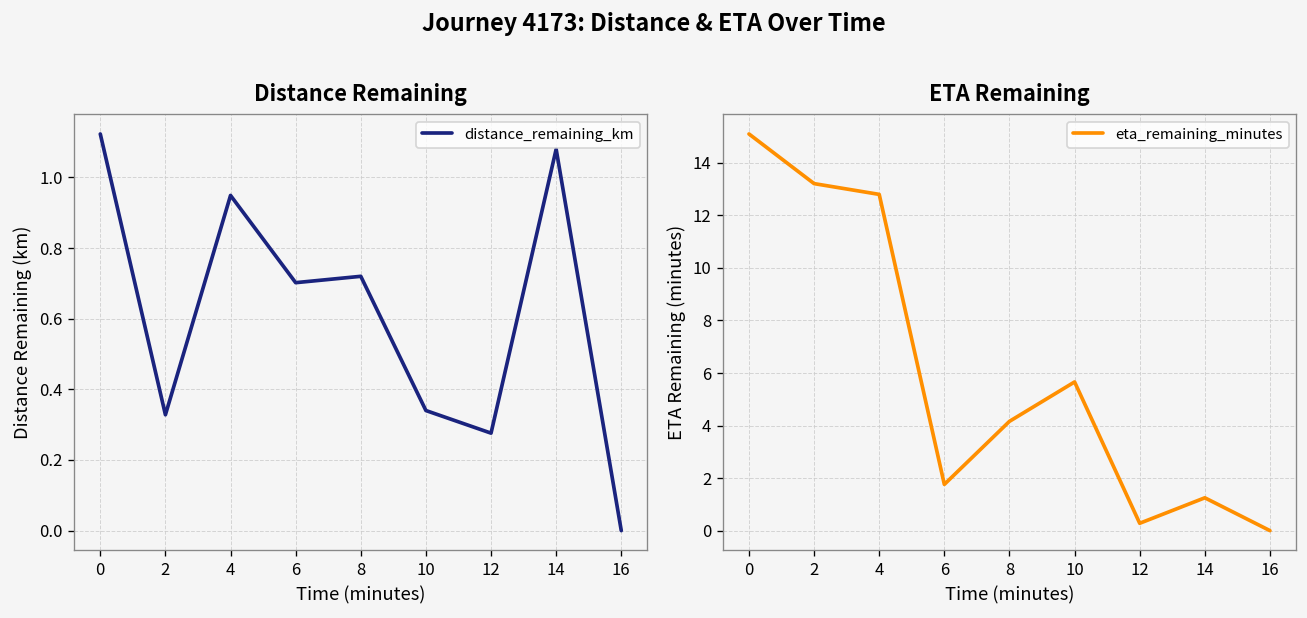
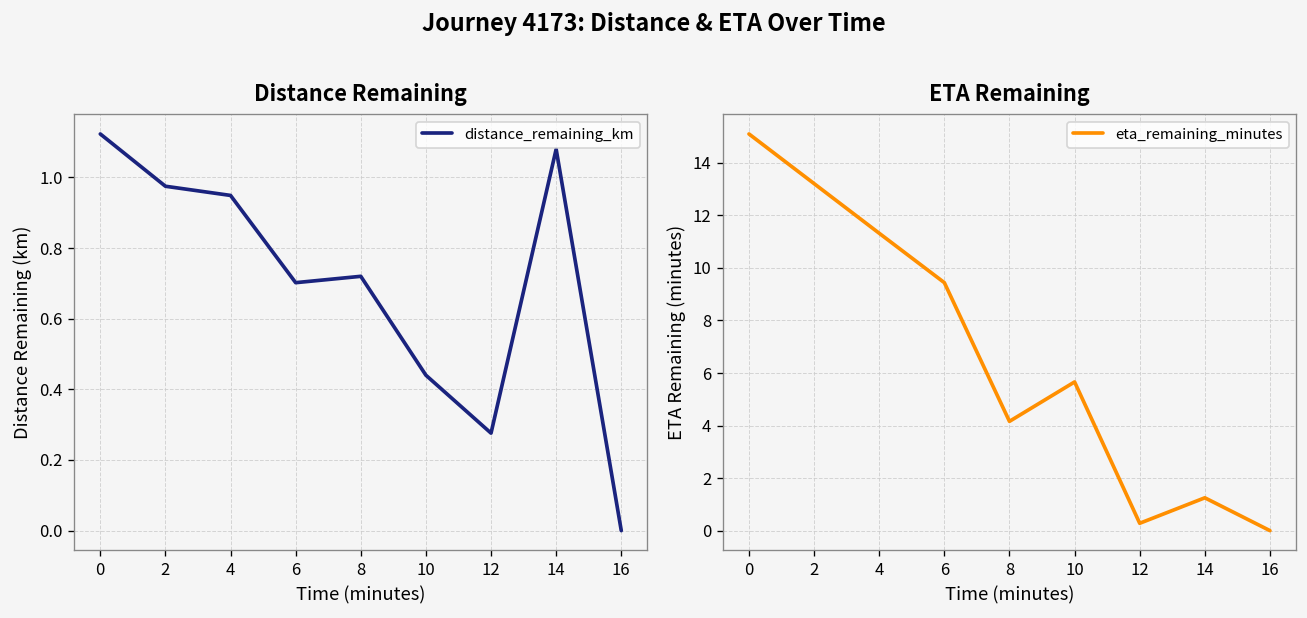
  {
    "Distance Remaining": {
      "0": 1.12,
-     "2": 0.33,
+     "2": 0.98,
      "4": 0.95,
      "6": 0.70,
      "8": 0.72,
-     "10": 0.34,
+     "10": 0.44,
      "12": 0.28,
      "16": 0.00
    },
    "ETA Remaining": {
      "0": 15.1,
      "2": 13.2,
-     "4": 12.8,
-     "6": 1.8,
+     "4": 11.3,
+     "6": 9.4,
      "8": 4.2,
      "10": 5.7,
      "12": 0.3,
      "14": 1.3,
      "16": 0.0
    }
  }
